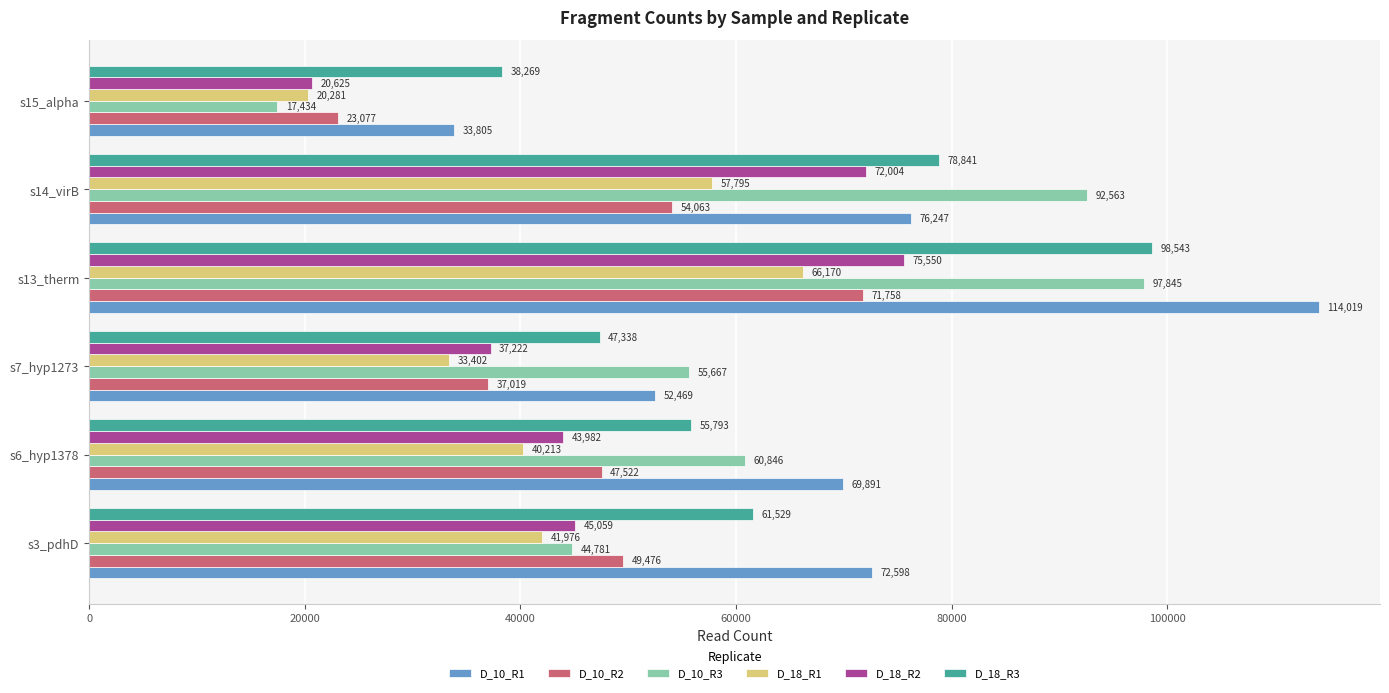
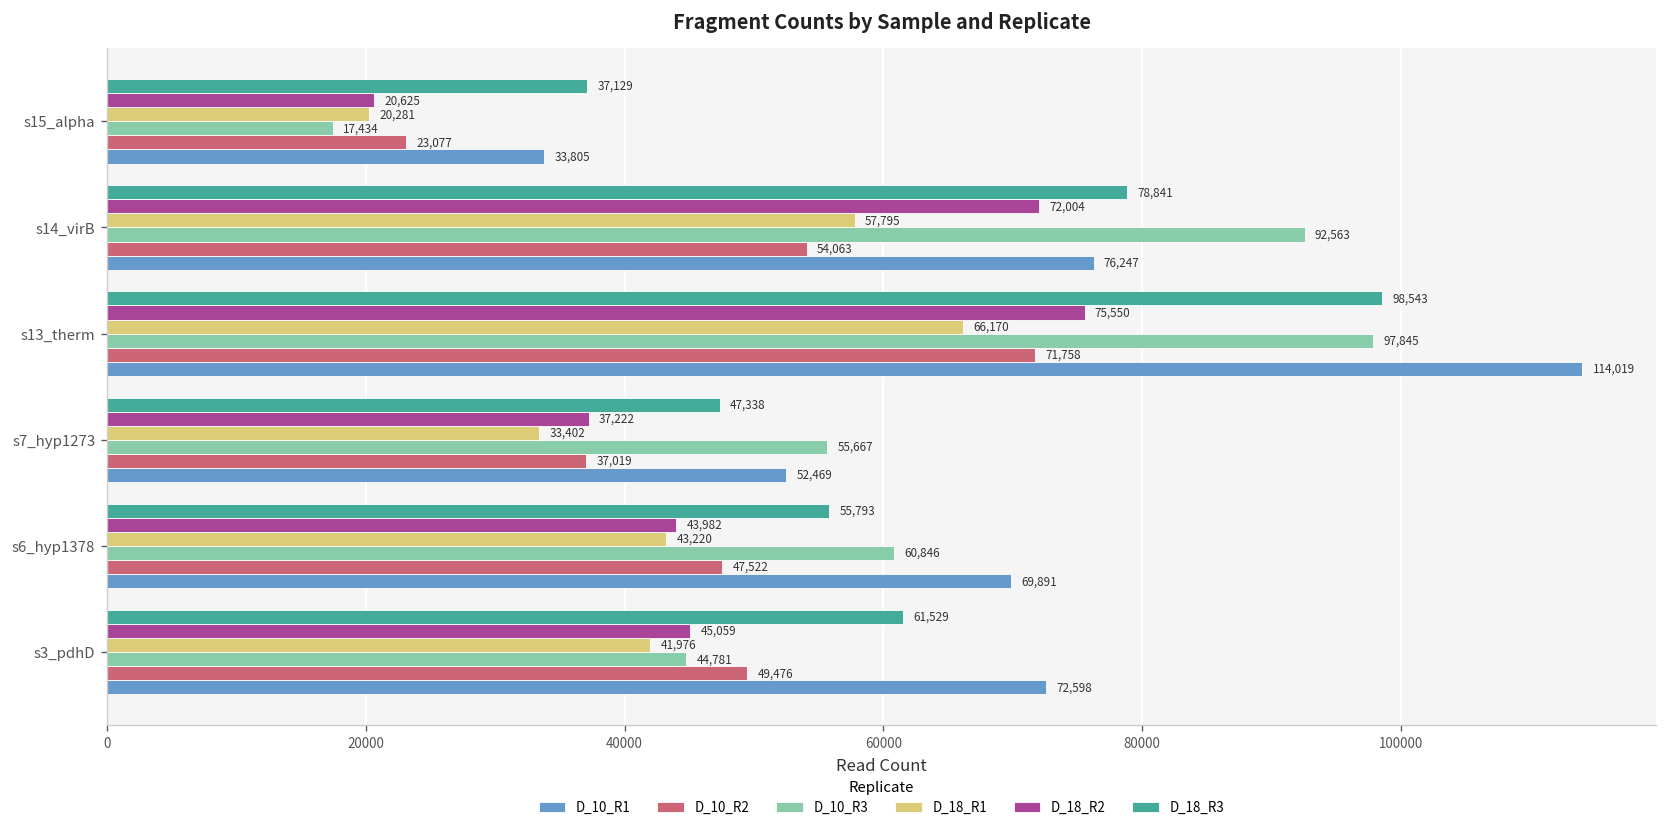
  {
    "D_10_R1": {
      "s15_alpha": "33,805",
      "s14_virB": "76,247",
      "s13_therm": "114,019",
      "s7_hyp1273": "52,469",
      "s6_hyp1378": "69,891",
      "s3_pdhD": "72,598"
    },
    "D_10_R3": {
      "s15_alpha": "17,434",
      "s14_virB": "92,563",
      "s13_therm": "97,845",
      "s7_hyp1273": "55,667",
      "s6_hyp1378": "60,846",
      "s3_pdhD": "44,781"
    },
    "D_18_R1": {
      "s15_alpha": "20,281",
      "s14_virB": "57,795",
      "s13_therm": "66,170",
      "s7_hyp1273": "33,402",
-     "s6_hyp1378": "40,213",
+     "s6_hyp1378": "43,220",
      "s3_pdhD": "41,976"
    },
    "D_18_R3": {
-     "s15_alpha": "38,269",
+     "s15_alpha": "37,129",
      "s14_virB": "78,841",
      "s13_therm": "98,543",
      "s7_hyp1273": "47,338",
      "s6_hyp1378": "55,793",
      "s3_pdhD": "61,529"
    }
  }
